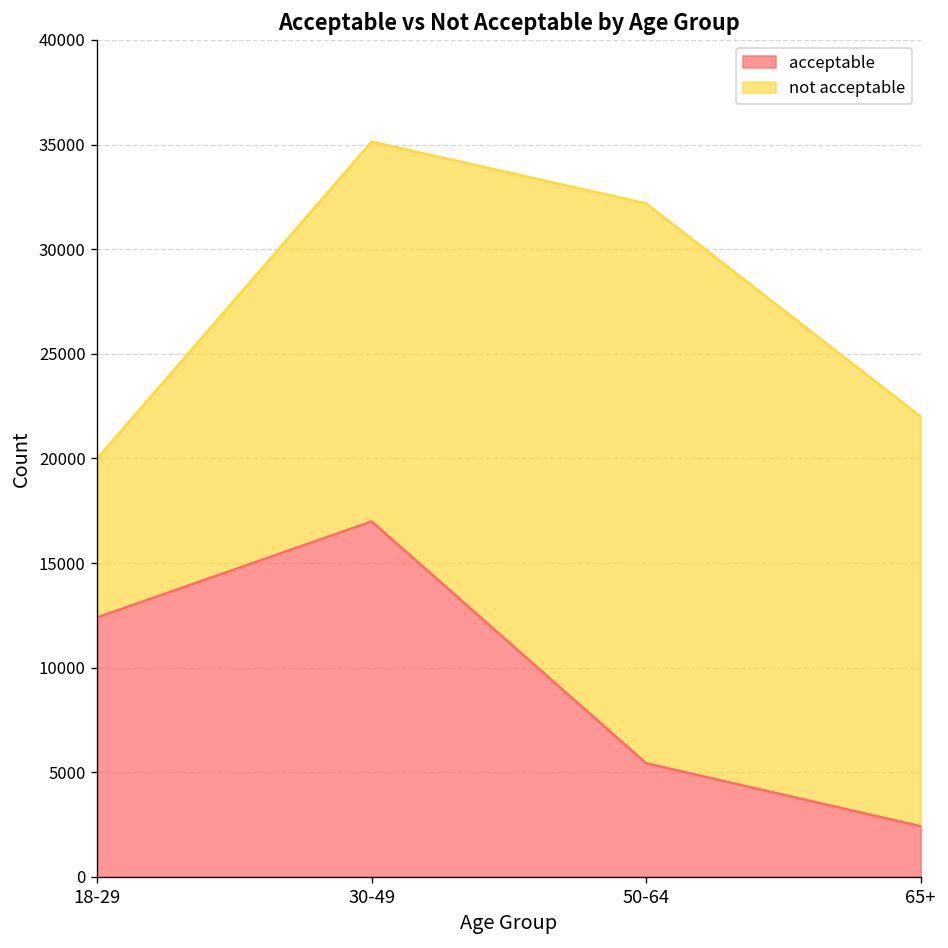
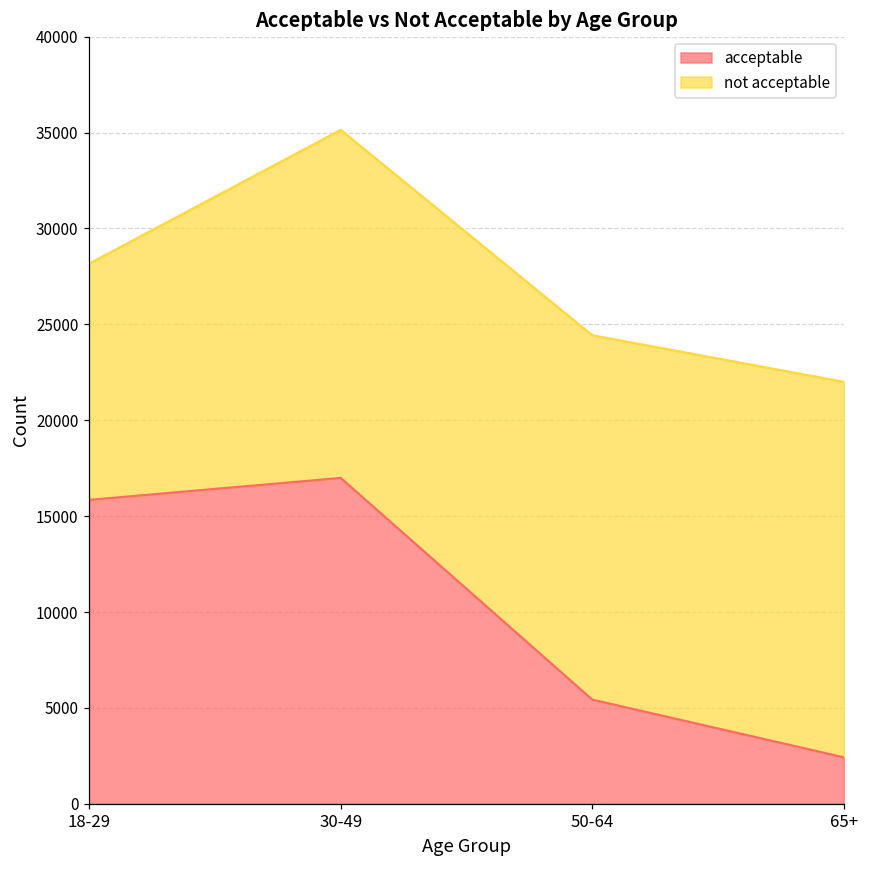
  {
    "acceptable": {
-     "18-29": 12400,
+     "18-29": 15800,
      "30-49": 17000,
      "50-64": 5400,
      "65+": 2400
    },
    "not acceptable": {
-     "18-29": 7600,
+     "18-29": 12300,
      "30-49": 18200,
-     "50-64": 26800,
+     "50-64": 19000,
      "65+": 19600
    }
  }
